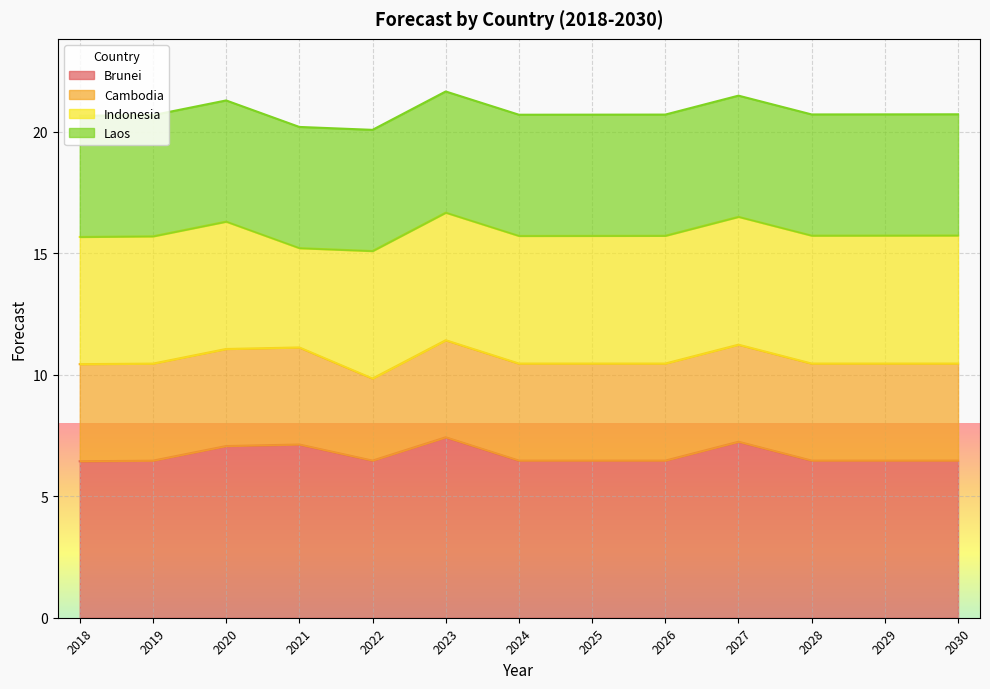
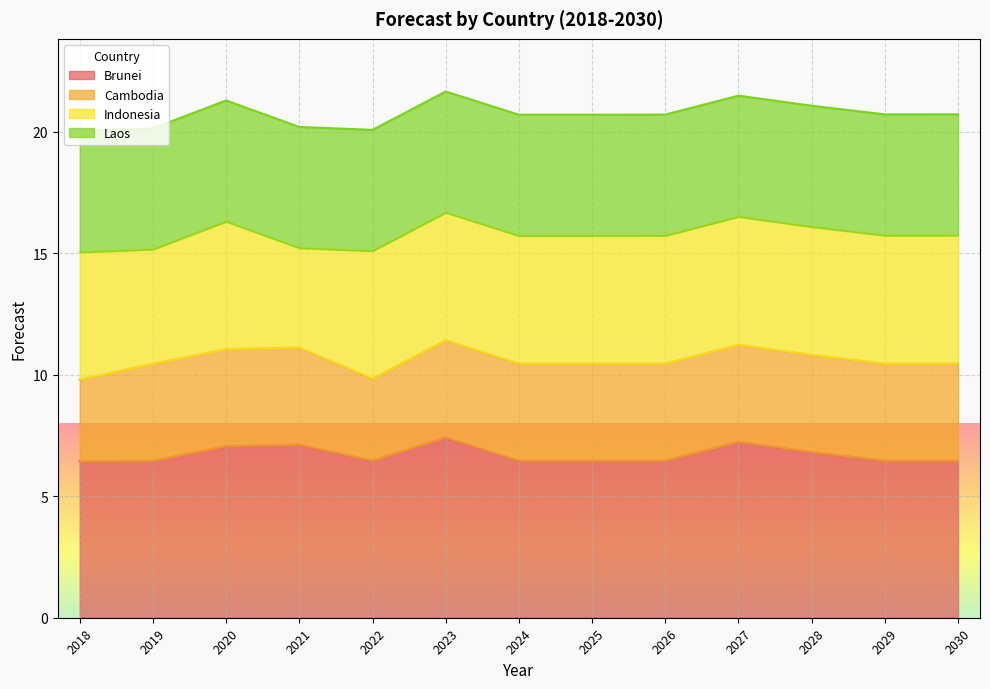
  {
    "Brunei": {
      "2018": 6.4,
      "2019": 6.5,
      "2020": 7.1,
      "2021": 7.1,
      "2022": 6.5,
      "2023": 7.4,
      "2024": 6.5,
      "2025": 6.5,
      "2026": 6.5,
      "2027": 7.2,
-     "2028": 6.5,
+     "2028": 6.8,
      "2029": 6.5,
      "2030": 6.5
    },
    "Cambodia": {
-     "2018": 4.0,
+     "2018": 3.4,
      "2019": 4.0,
      "2020": 4.0,
      "2021": 4.0,
      "2022": 3.4,
      "2023": 4.0,
      "2024": 4.0,
      "2025": 4.0,
      "2026": 4.0,
      "2027": 4.0,
      "2028": 4.0,
      "2029": 4.0,
      "2030": 4.0
    },
    "Indonesia": {
      "2018": 5.2,
-     "2019": 5.2,
+     "2019": 4.7,
      "2020": 5.2,
      "2021": 4.1,
      "2022": 5.2,
      "2023": 5.3,
      "2024": 5.3,
      "2025": 5.3,
      "2026": 5.3,
      "2027": 5.3,
      "2028": 5.3,
      "2029": 5.3,
      "2030": 5.3
    },
    "Laos": {
      "2020": 5.0,
      "2021": 5.0,
      "2022": 5.0,
      "2023": 5.0,
      "2024": 5.0,
      "2025": 5.0,
      "2026": 5.0,
      "2027": 5.0,
      "2028": 5.0,
      "2029": 5.0,
      "2030": 5.0
    }
  }
